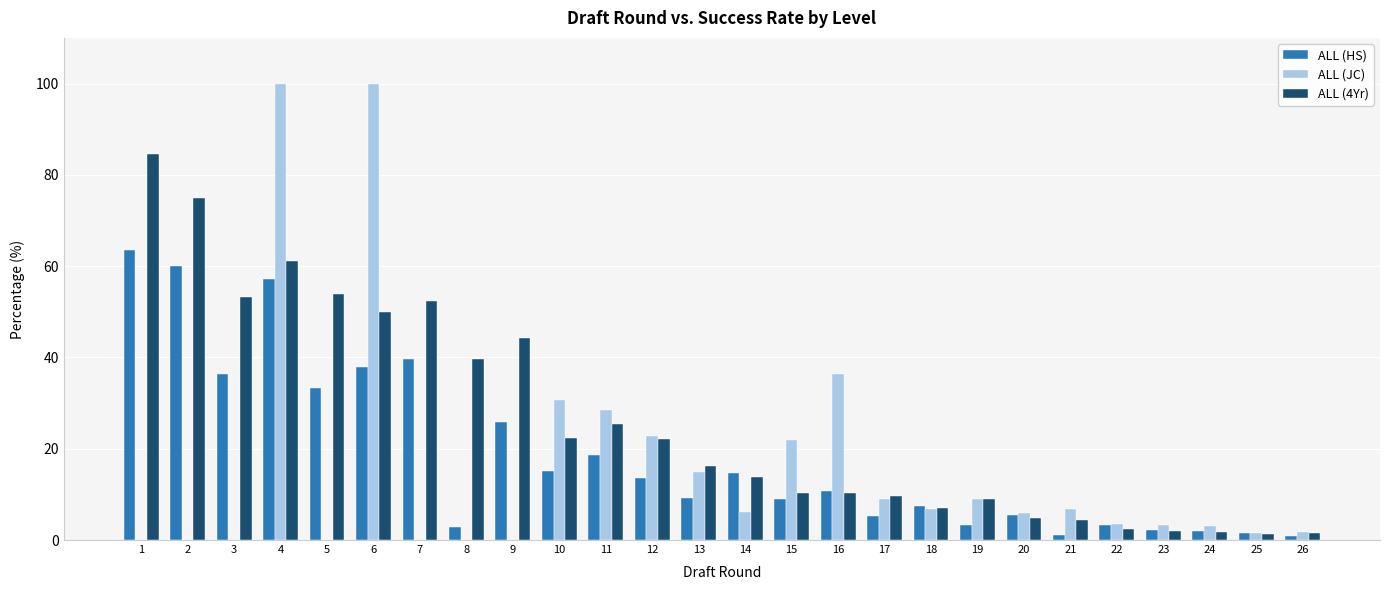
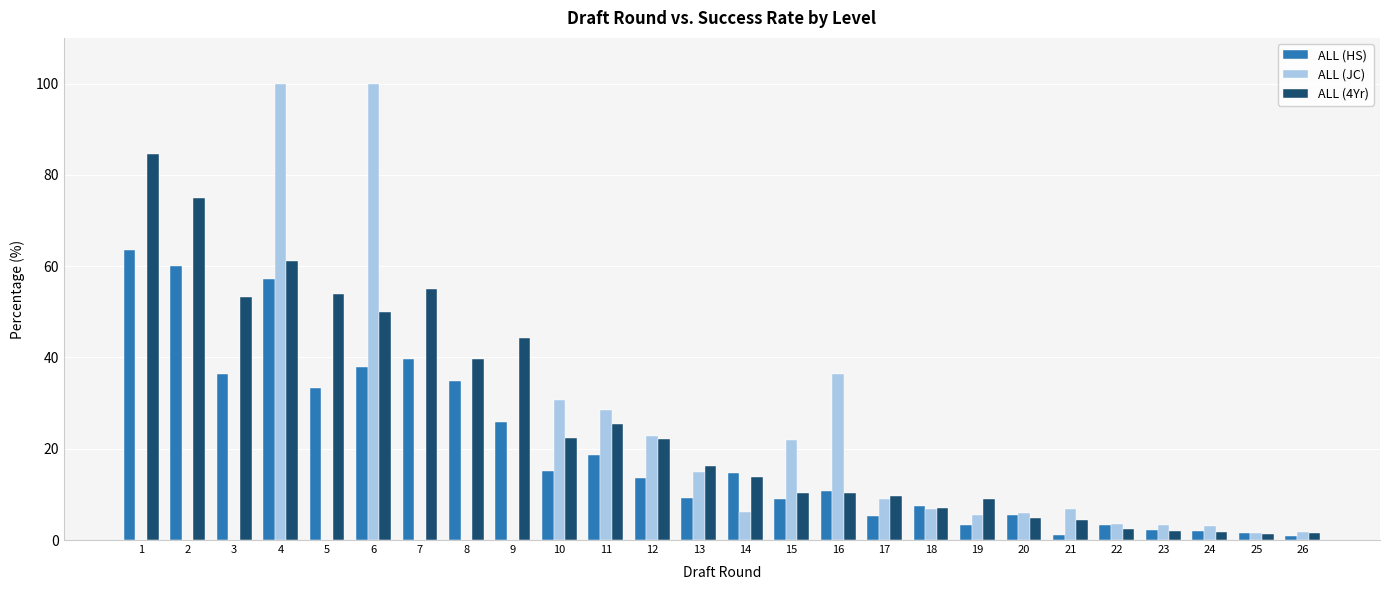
  {
    "ALL (HS)": {
      "1": 64,
      "2": 60,
      "3": 36,
      "4": 57,
      "5": 33,
      "6": 38,
      "7": 40,
-     "8": 3,
+     "8": 35,
      "9": 26,
      "10": 15,
      "11": 19,
      "12": 14,
      "13": 9,
      "14": 15,
      "15": 9,
      "16": 11,
      "17": 5,
      "18": 7,
      "19": 3,
      "20": 5,
      "21": 1,
      "22": 3,
      "23": 2,
      "24": 2,
      "25": 2,
      "26": 1
    },
    "ALL (JC)": {
      "1": 0,
      "2": 0,
      "3": 0,
      "4": 100,
      "5": 0,
      "6": 100,
      "7": 0,
      "8": 0,
      "9": 0,
      "10": 31,
      "11": 29,
      "12": 23,
      "13": 15,
      "14": 6,
      "15": 22,
      "16": 36,
      "17": 9,
      "18": 7,
-     "19": 9,
+     "19": 6,
      "20": 6,
      "21": 7,
      "22": 3,
      "23": 3,
      "24": 3,
      "25": 1,
      "26": 2
    },
    "ALL (4Yr)": {
      "1": 85,
      "2": 75,
      "3": 53,
      "4": 61,
      "5": 54,
      "6": 50,
-     "7": 52,
+     "7": 55,
      "8": 40,
      "9": 44,
      "10": 22,
      "11": 25,
      "12": 22,
      "13": 16,
      "14": 14,
      "15": 10,
      "16": 10,
      "17": 10,
      "18": 7,
      "19": 9,
      "20": 5,
      "21": 4,
      "22": 2,
      "23": 2,
      "24": 2,
      "25": 1,
      "26": 1
    }
  }
